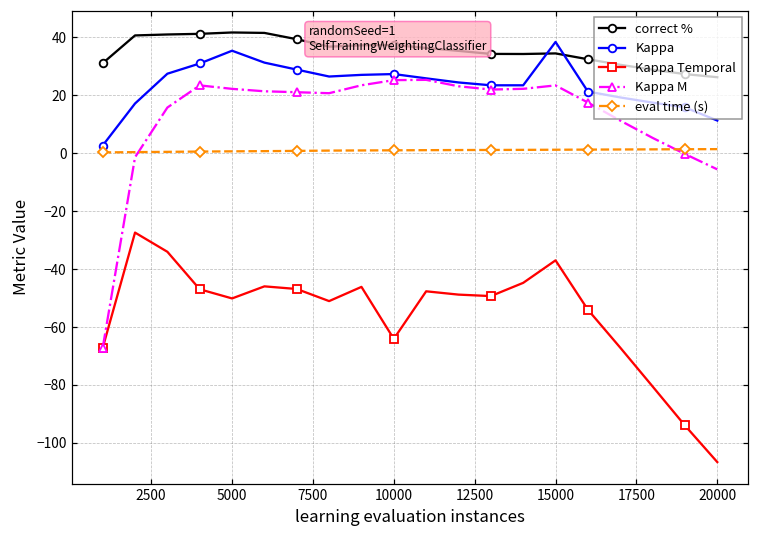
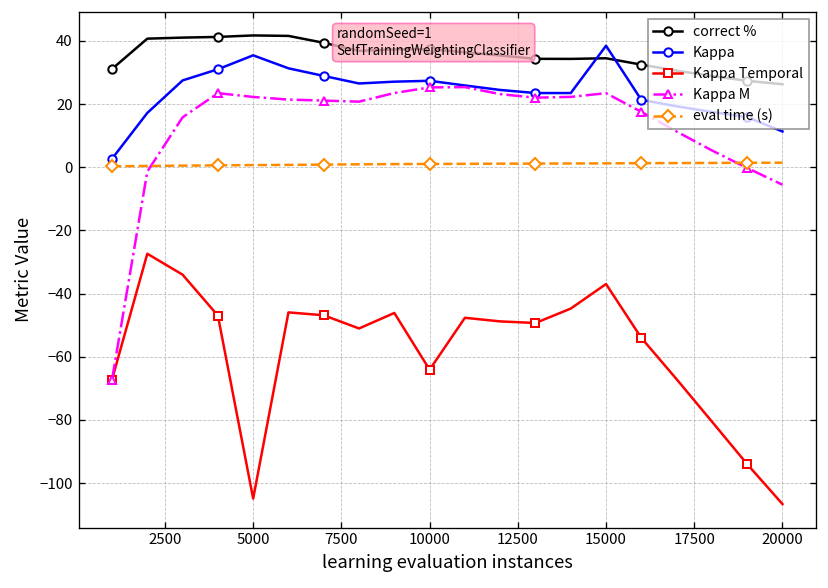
  {
    "correct %": {
      "5000": 42,
      "15000": 34
    },
    "Kappa": {
      "5000": 35,
      "10000": 27,
      "15000": 38
    },
    "Kappa Temporal": {
-     "5000": -50,
+     "5000": -105,
      "10000": -64,
      "15000": -37,
      "20000": -107
    },
    "Kappa M": {
      "5000": 22,
      "10000": 25,
      "15000": 23,
      "20000": -6
    },
    "eval time (s)": {
      "5000": 1,
      "10000": 1,
      "15000": 1,
      "20000": 1
    }
  }
